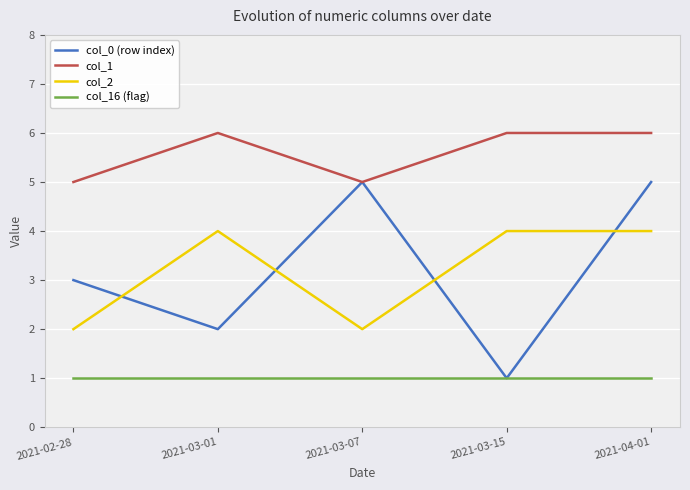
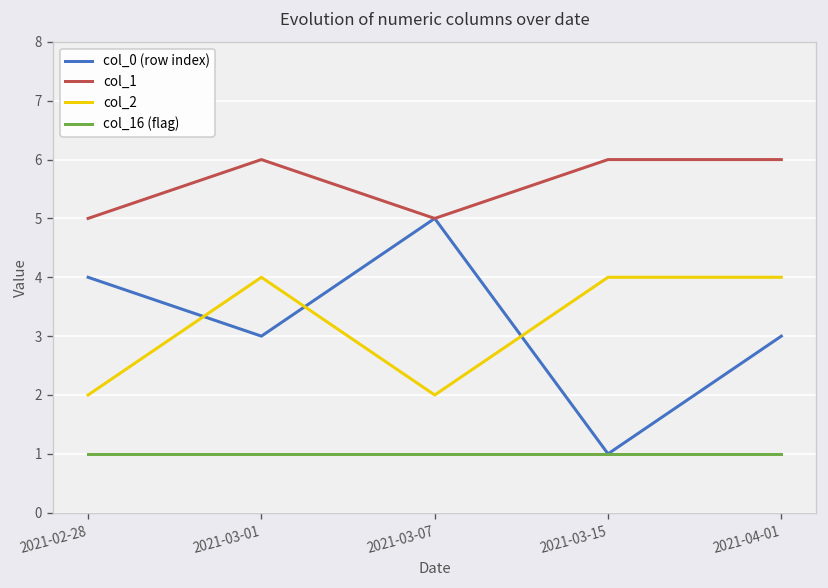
  {
    "col_0 (row index)": {
-     "2021-02-28": 3,
-     "2021-03-01": 2,
-     "2021-04-01": 5
+     "2021-02-28": 4,
+     "2021-03-01": 3,
+     "2021-04-01": 3
    },
    "col_1": {
      "2021-02-28": 5,
      "2021-03-01": 6,
      "2021-03-15": 6,
      "2021-04-01": 6
    },
    "col_2": {
      "2021-02-28": 2,
      "2021-03-01": 4,
      "2021-03-07": 2,
      "2021-03-15": 4,
      "2021-04-01": 4
    },
    "col_16 (flag)": {
      "2021-02-28": 1,
      "2021-03-01": 1,
      "2021-03-07": 1,
      "2021-04-01": 1
    }
  }
